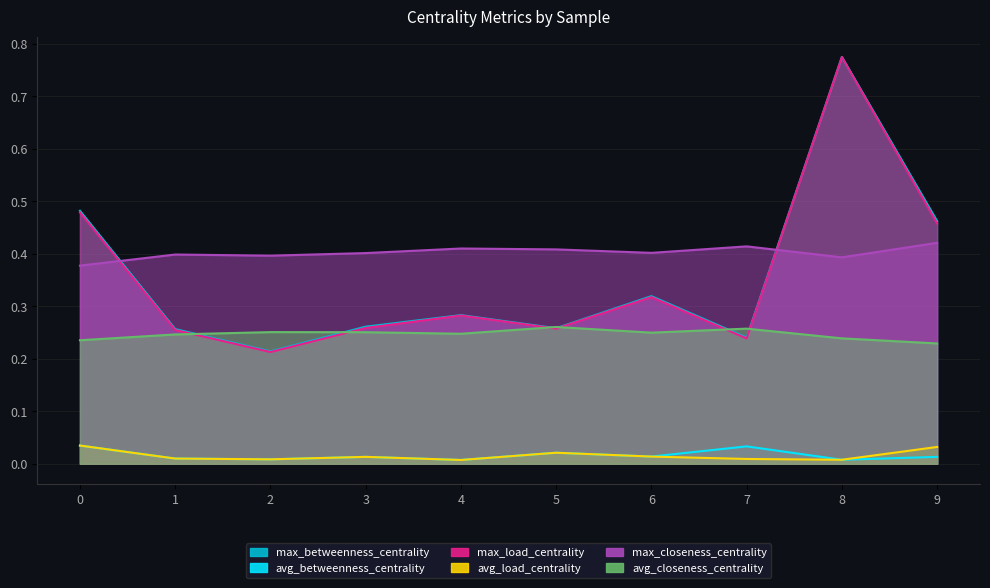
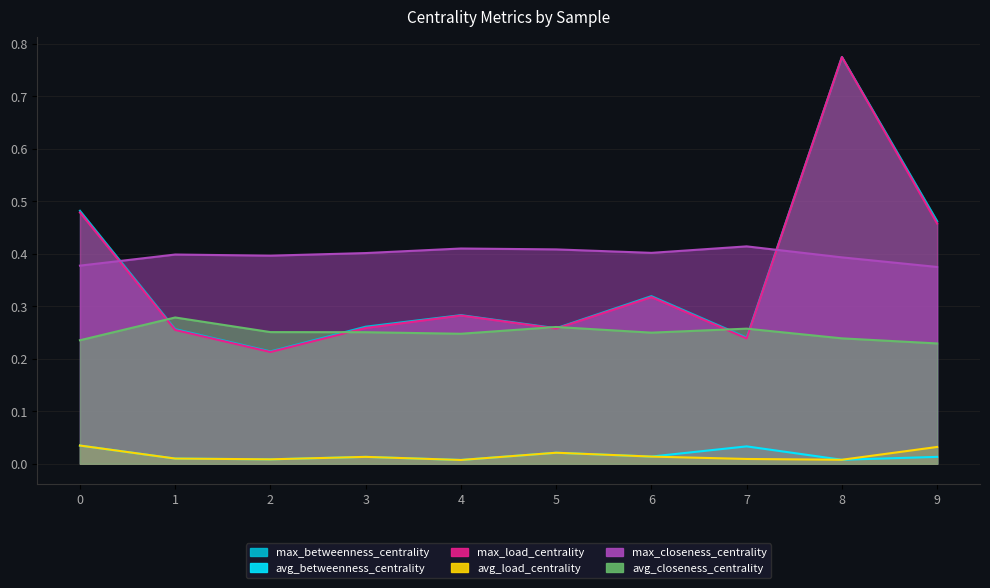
  {
    "avg_load_centrality": {
      "7": 0.01,
      "9": 0.03
    },
    "max_closeness_centrality": {
      "0": 0.38,
      "1": 0.40,
      "2": 0.40,
      "3": 0.40,
      "4": 0.41,
      "5": 0.41,
      "6": 0.40,
      "7": 0.41,
      "8": 0.39,
-     "9": 0.42
+     "9": 0.37
    },
    "avg_closeness_centrality": {
      "0": 0.24,
-     "1": 0.25,
+     "1": 0.28,
      "2": 0.25,
      "3": 0.25,
      "4": 0.25,
      "6": 0.25,
      "7": 0.26,
      "8": 0.24,
      "9": 0.23
    }
  }
